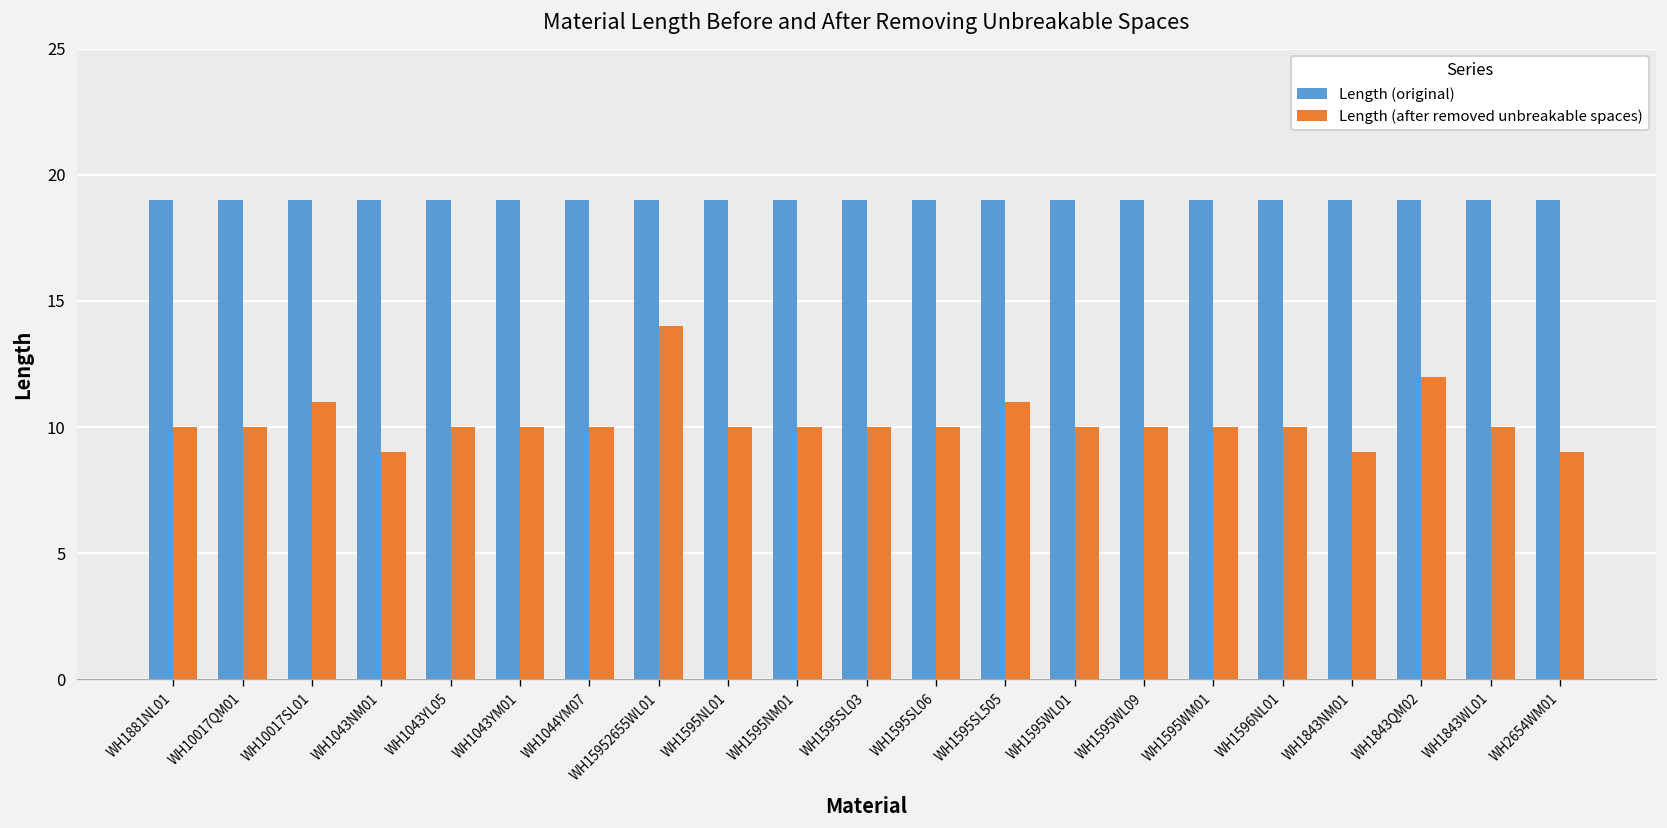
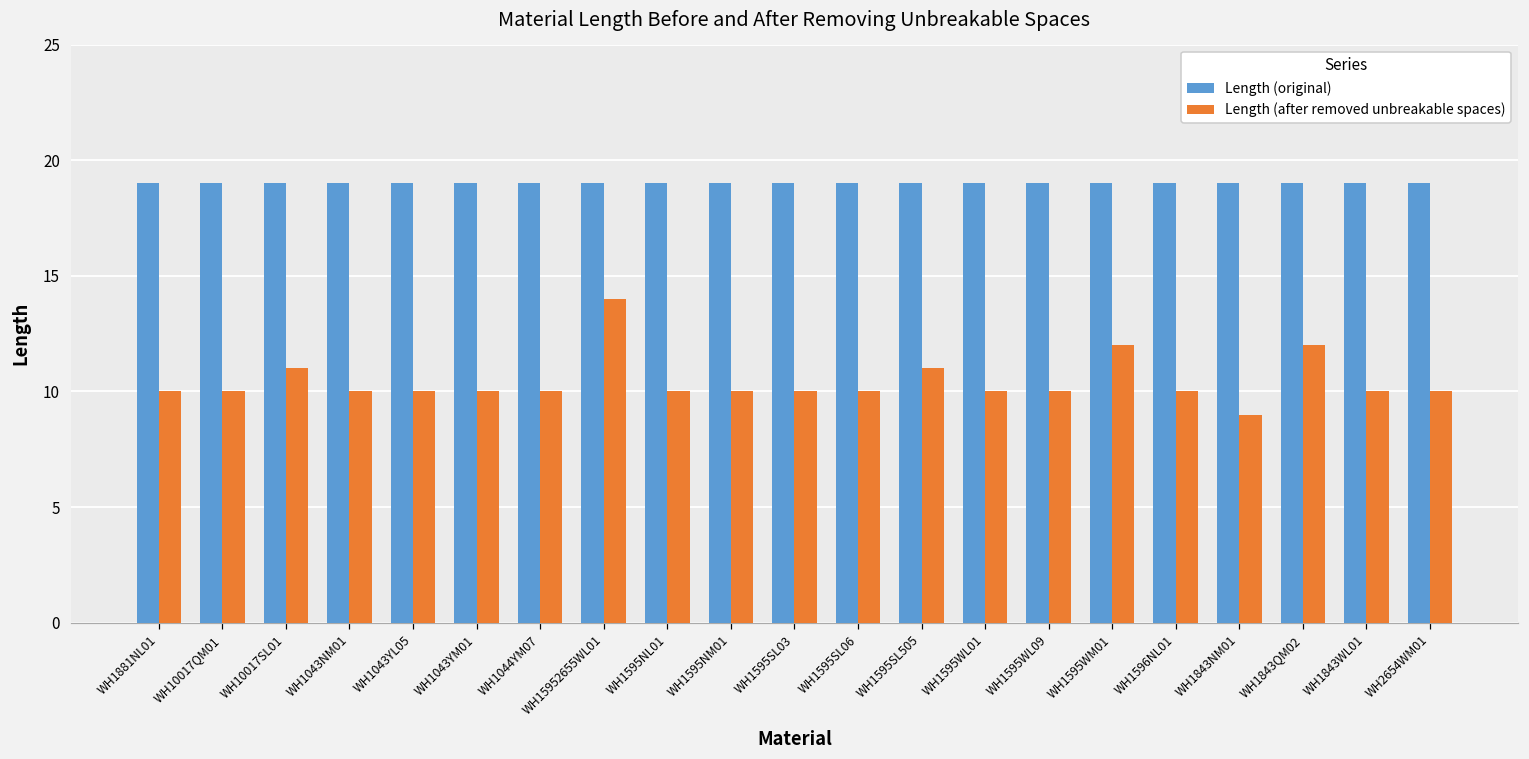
  {
    "Length (original)": {
      "WH1881NL01": 19,
      "WH10017QM01": 19,
      "WH10017SL01": 19,
      "WH1043NM01": 19,
      "WH1043YL05": 19,
      "WH1043YM01": 19,
      "WH1044YM07": 19,
      "WH15952655WL01": 19,
      "WH1595NL01": 19,
      "WH1595NM01": 19,
      "WH1595SL03": 19,
      "WH1595SL06": 19,
      "WH1595SL505": 19,
      "WH1595WL01": 19,
      "WH1595WL09": 19,
      "WH1595WM01": 19,
      "WH1596NL01": 19,
      "WH1843NM01": 19,
      "WH1843QM02": 19,
      "WH1843WL01": 19,
      "WH2654WM01": 19
    },
    "Length (after removed unbreakable spaces)": {
      "WH1881NL01": 10,
      "WH10017QM01": 10,
      "WH10017SL01": 11,
-     "WH1043NM01": 9,
+     "WH1043NM01": 10,
      "WH1043YL05": 10,
      "WH1043YM01": 10,
      "WH1044YM07": 10,
      "WH15952655WL01": 14,
      "WH1595NL01": 10,
      "WH1595NM01": 10,
      "WH1595SL03": 10,
      "WH1595SL06": 10,
      "WH1595SL505": 11,
      "WH1595WL01": 10,
      "WH1595WL09": 10,
-     "WH1595WM01": 10,
+     "WH1595WM01": 12,
      "WH1596NL01": 10,
      "WH1843NM01": 9,
      "WH1843QM02": 12,
      "WH1843WL01": 10,
-     "WH2654WM01": 9
+     "WH2654WM01": 10
    }
  }
